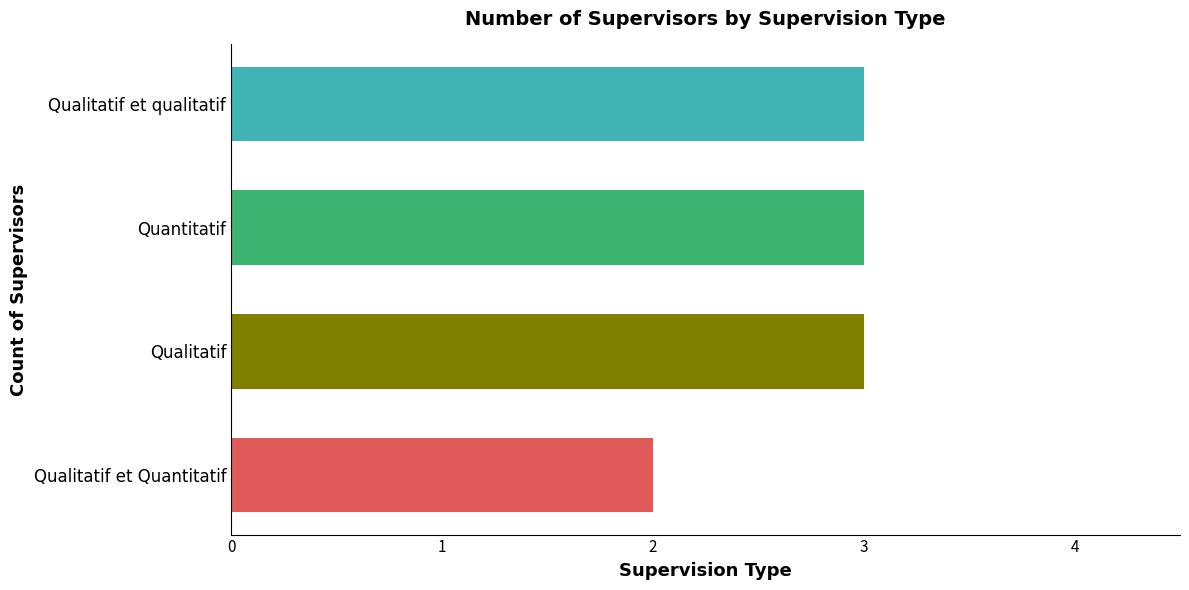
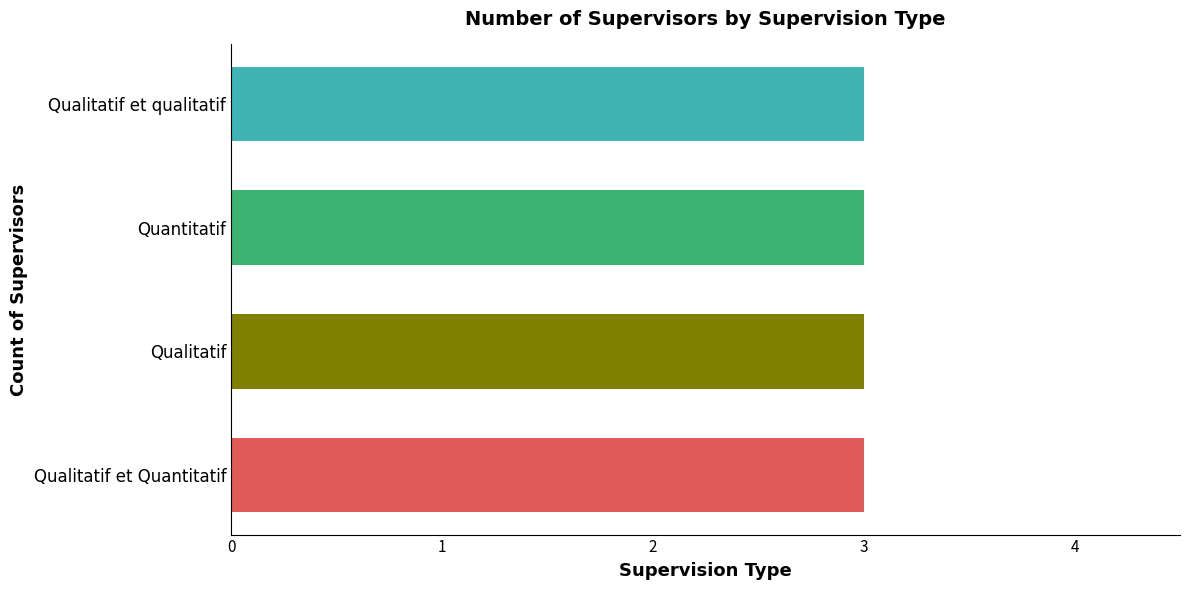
  {
    "Qualitatif et qualitatif": 3,
    "Quantitatif": 3,
    "Qualitatif": 3,
-   "Qualitatif et Quantitatif": 2
+   "Qualitatif et Quantitatif": 3
  }
